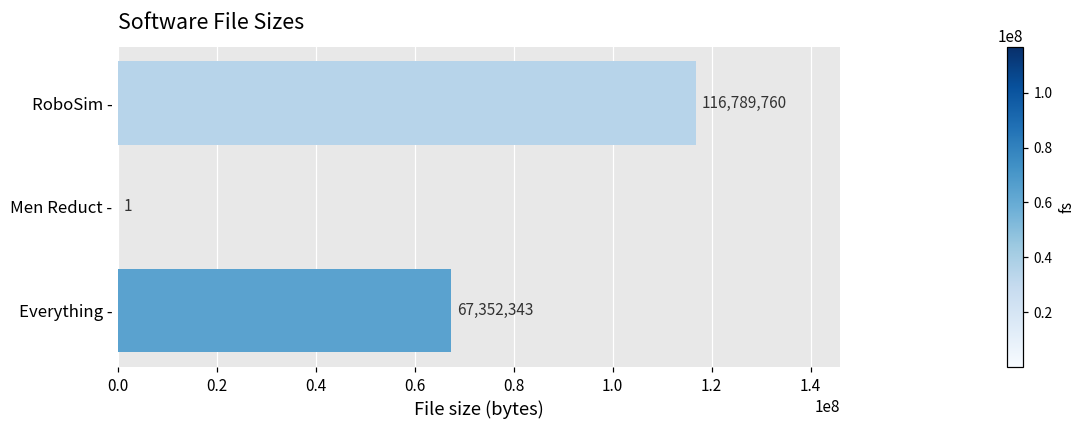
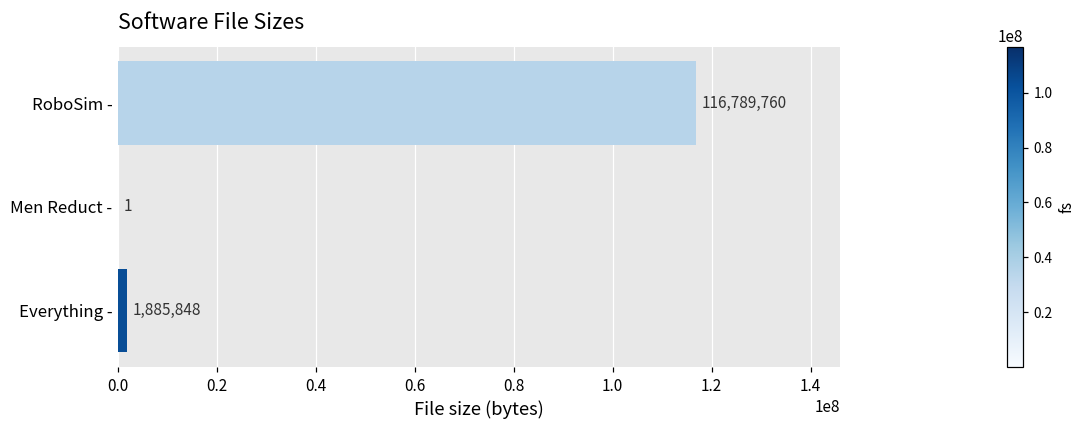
  {
    "RoboSim -": "116,789,760",
    "Men Reduct -": "1",
-   "Everything -": "67,352,343"
+   "Everything -": "1,885,848"
  }
